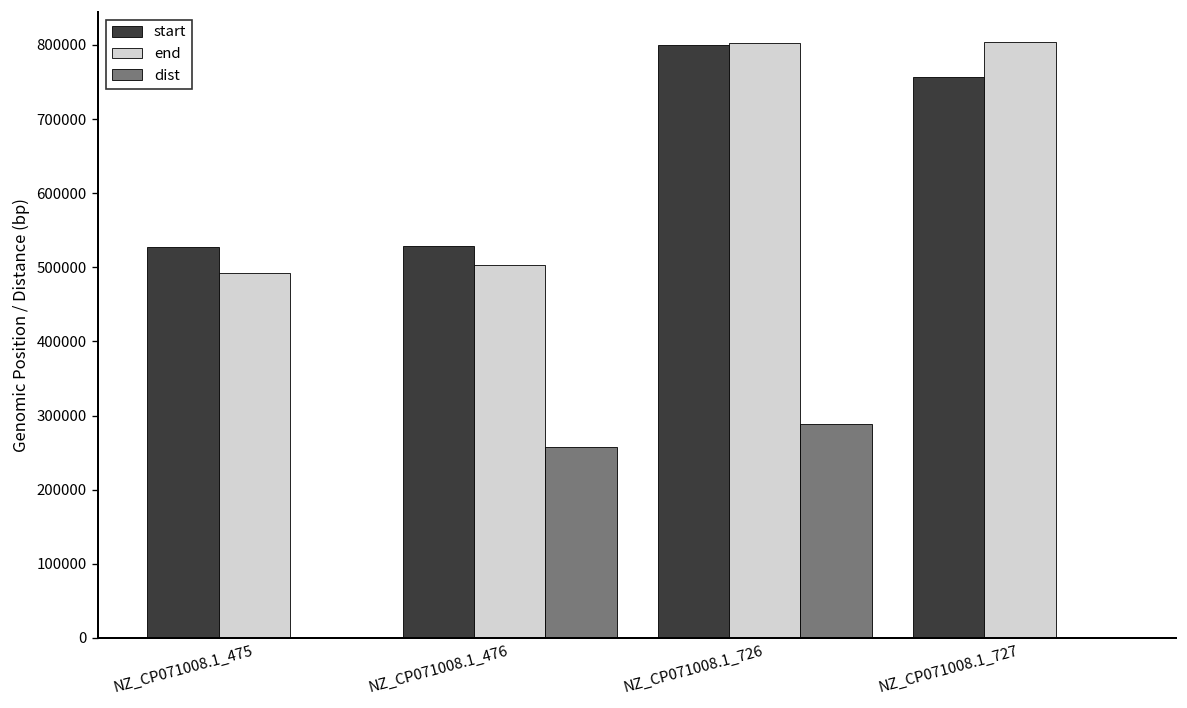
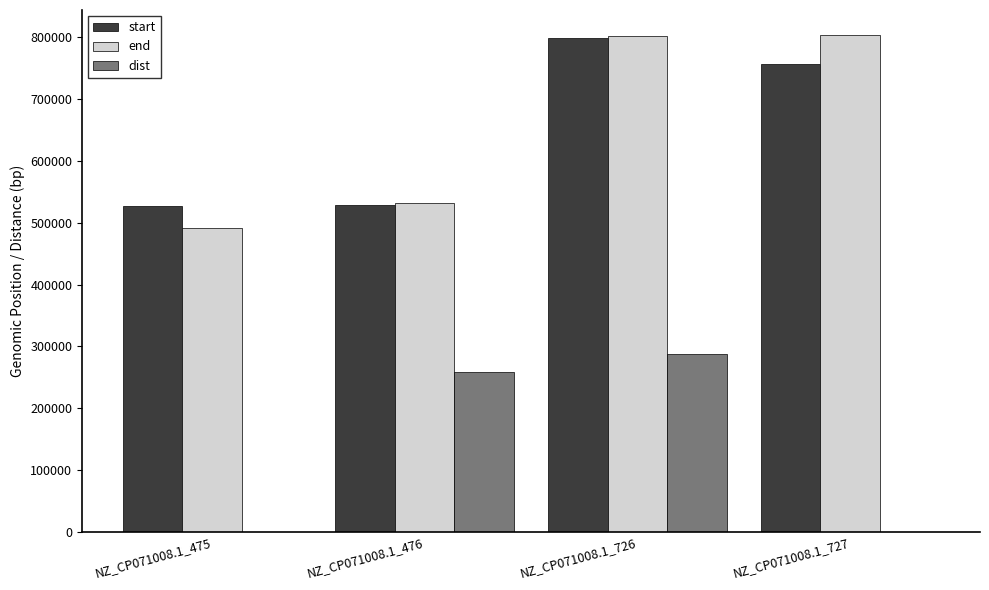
  {
    "start": {
      "NZ_CP071008.1_475": 530000,
      "NZ_CP071008.1_476": 530000,
      "NZ_CP071008.1_726": 800000,
      "NZ_CP071008.1_727": 760000
    },
    "end": {
      "NZ_CP071008.1_475": 490000,
-     "NZ_CP071008.1_476": 500000,
+     "NZ_CP071008.1_476": 530000,
      "NZ_CP071008.1_726": 800000,
      "NZ_CP071008.1_727": 800000
    },
    "dist": {
      "NZ_CP071008.1_475": 0,
      "NZ_CP071008.1_476": 260000,
      "NZ_CP071008.1_726": 290000
    }
  }
